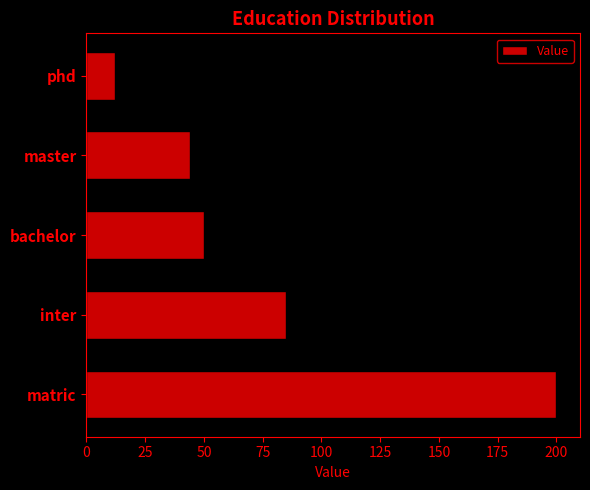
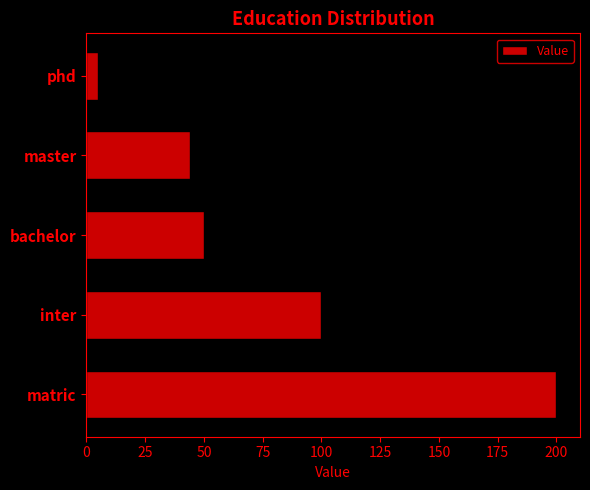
  {
-   "phd": 12,
+   "phd": 5,
    "master": 44,
    "bachelor": 50,
-   "inter": 85,
+   "inter": 100,
    "matric": 200
  }
